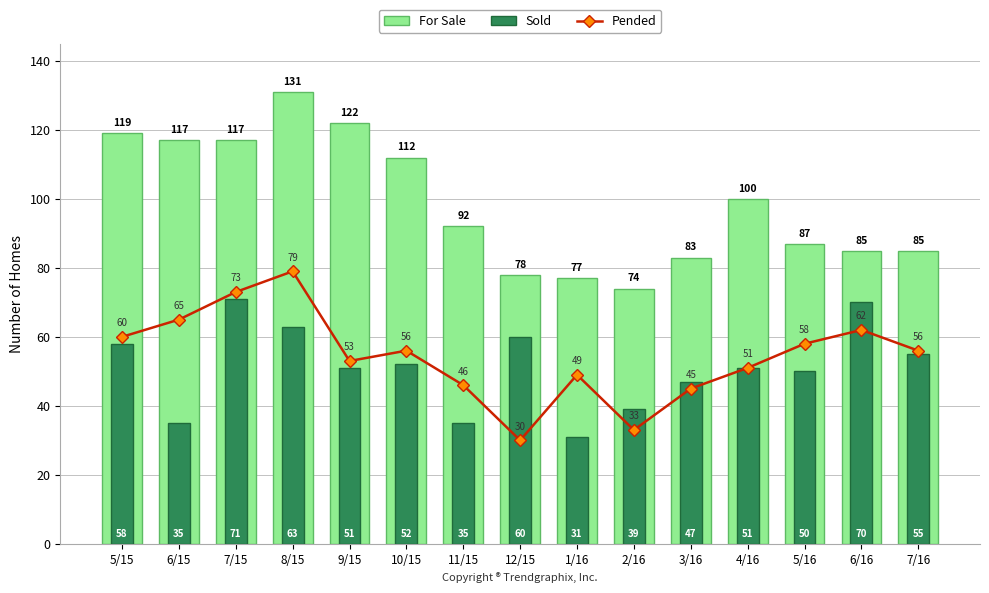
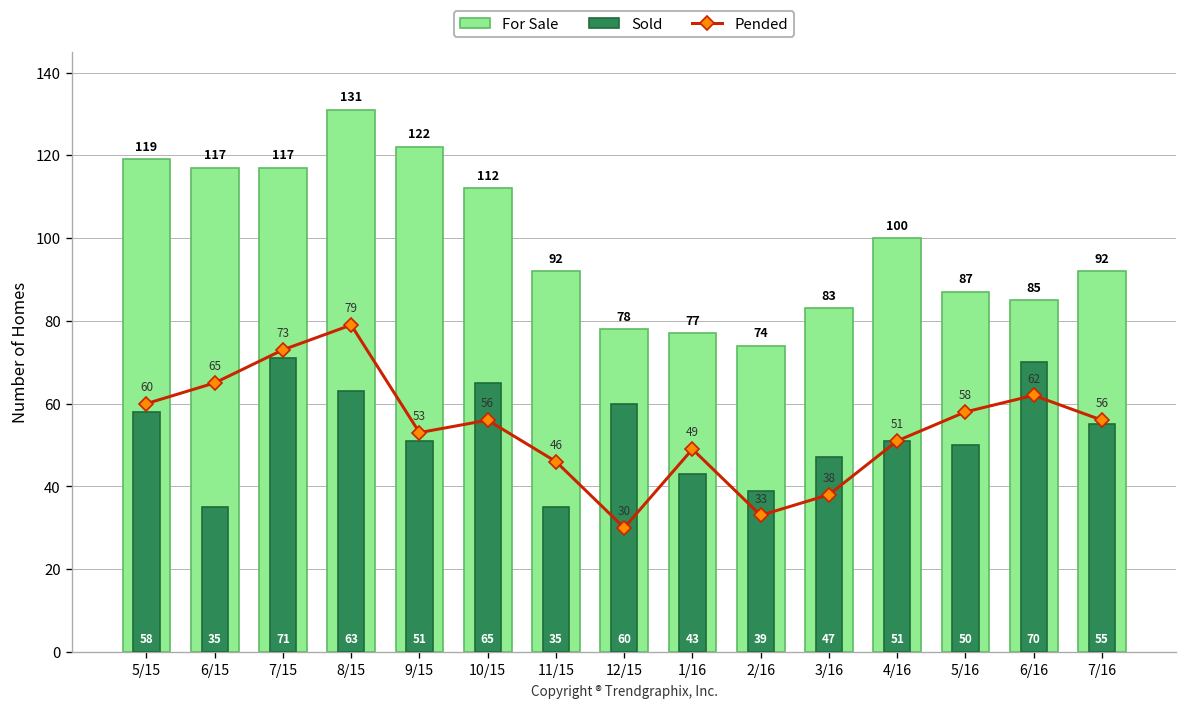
  {
    "Pended": {
      "5/15": 60,
      "6/15": 65,
      "7/15": 73,
      "8/15": 79,
      "9/15": 53,
      "10/15": 56,
      "11/15": 46,
      "12/15": 30,
      "1/16": 49,
      "2/16": 33,
-     "3/16": 45,
+     "3/16": 38,
      "4/16": 51,
      "5/16": 58,
      "6/16": 62,
      "7/16": 56
    },
    "For Sale": {
      "5/15": 119,
      "6/15": 117,
      "7/15": 117,
      "8/15": 131,
      "9/15": 122,
      "10/15": 112,
      "11/15": 92,
      "12/15": 78,
      "1/16": 77,
      "2/16": 74,
      "3/16": 83,
      "4/16": 100,
      "5/16": 87,
      "6/16": 85,
-     "7/16": 85
+     "7/16": 92
    },
    "Sold": {
-     "10/15": 52,
-     "1/16": 31
+     "10/15": 65,
+     "1/16": 43
    }
  }
